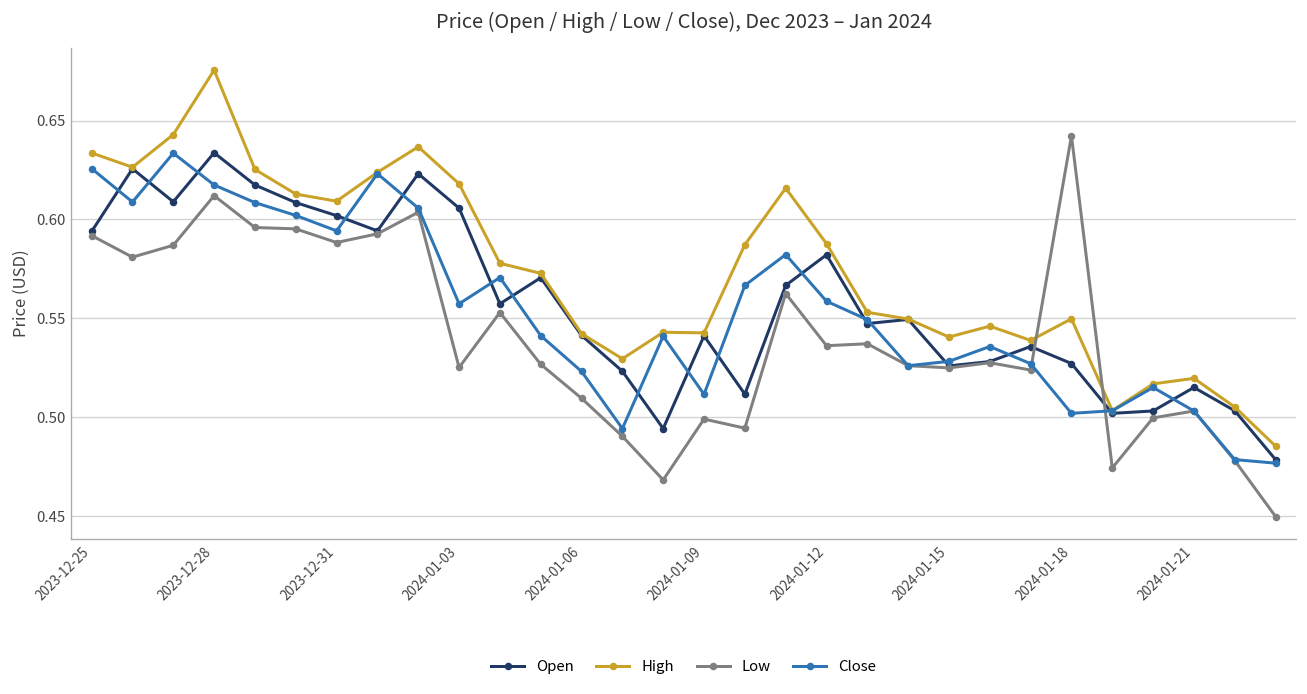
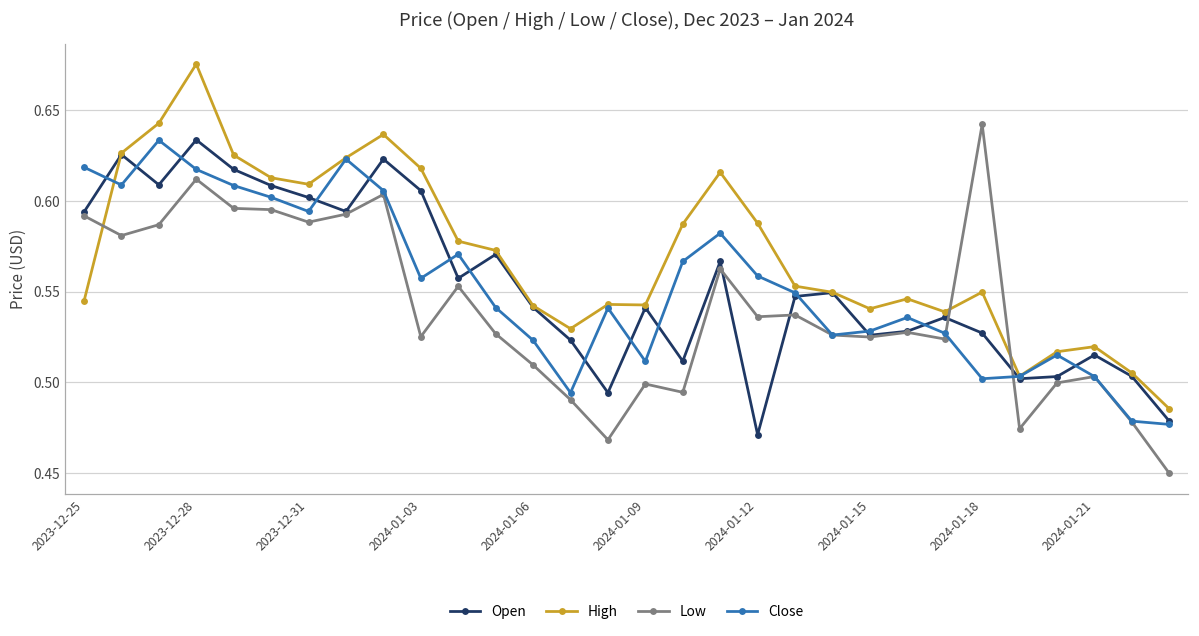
  {
    "Open": {
      "2023-12-25": 0.594,
      "2023-12-28": 0.634,
      "2023-12-31": 0.602,
      "2024-01-03": 0.606,
-     "2024-01-12": 0.582,
+     "2024-01-12": 0.471,
      "2024-01-18": 0.527,
      "2024-01-21": 0.515
    },
    "High": {
-     "2023-12-25": 0.634,
+     "2023-12-25": 0.545,
      "2023-12-28": 0.676,
      "2023-12-31": 0.609,
      "2024-01-03": 0.618,
      "2024-01-12": 0.588,
      "2024-01-15": 0.541,
      "2024-01-18": 0.550,
      "2024-01-21": 0.520
    },
    "Low": {
      "2023-12-25": 0.592,
      "2023-12-28": 0.612,
      "2023-12-31": 0.588,
      "2024-01-03": 0.525,
      "2024-01-06": 0.510,
      "2024-01-09": 0.499,
      "2024-01-12": 0.536,
      "2024-01-18": 0.642
    },
    "Close": {
-     "2023-12-25": 0.626,
+     "2023-12-25": 0.619,
      "2023-12-28": 0.617,
      "2023-12-31": 0.594,
      "2024-01-03": 0.557,
      "2024-01-06": 0.523,
      "2024-01-09": 0.512,
      "2024-01-12": 0.559,
      "2024-01-15": 0.528,
      "2024-01-18": 0.502
    }
  }
